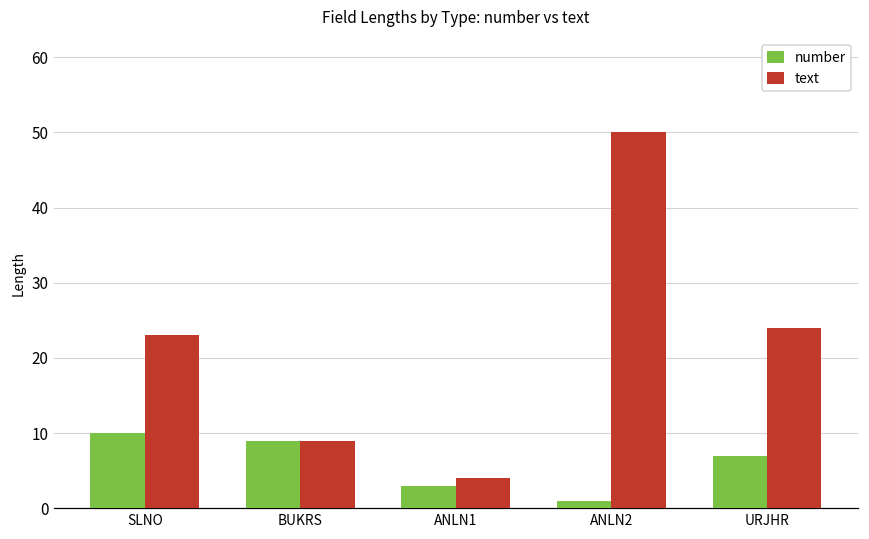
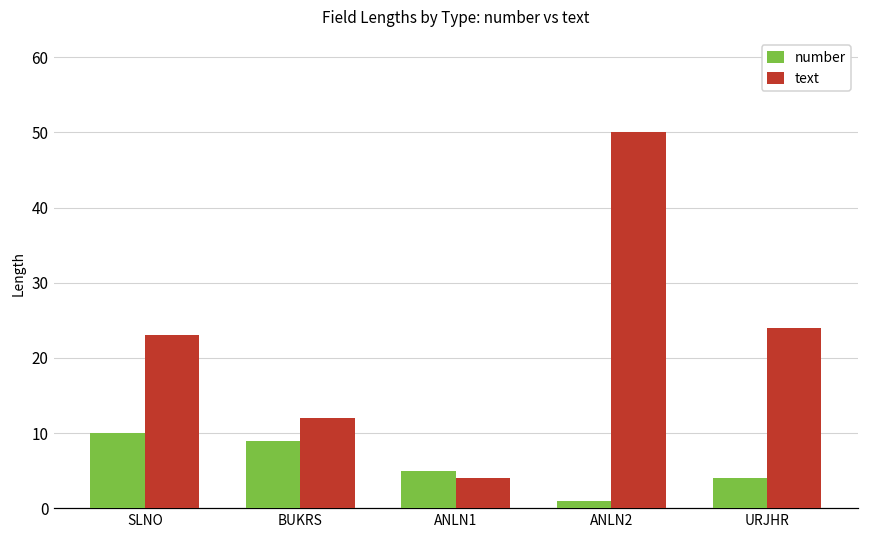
  {
    "number": {
      "SLNO": 10,
      "BUKRS": 9,
-     "ANLN1": 3,
+     "ANLN1": 5,
      "ANLN2": 1,
-     "URJHR": 7
+     "URJHR": 4
    },
    "text": {
      "SLNO": 23,
-     "BUKRS": 9,
+     "BUKRS": 12,
      "ANLN1": 4,
      "ANLN2": 50,
      "URJHR": 24
    }
  }
